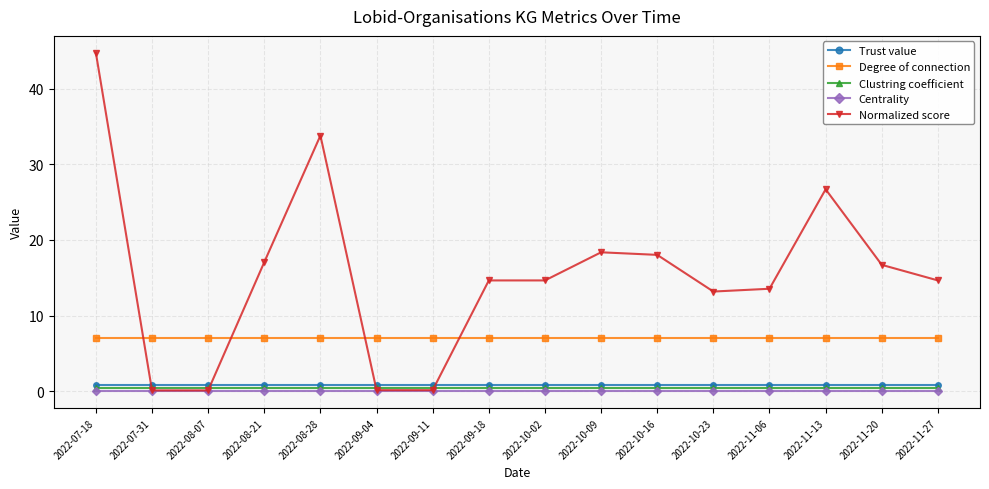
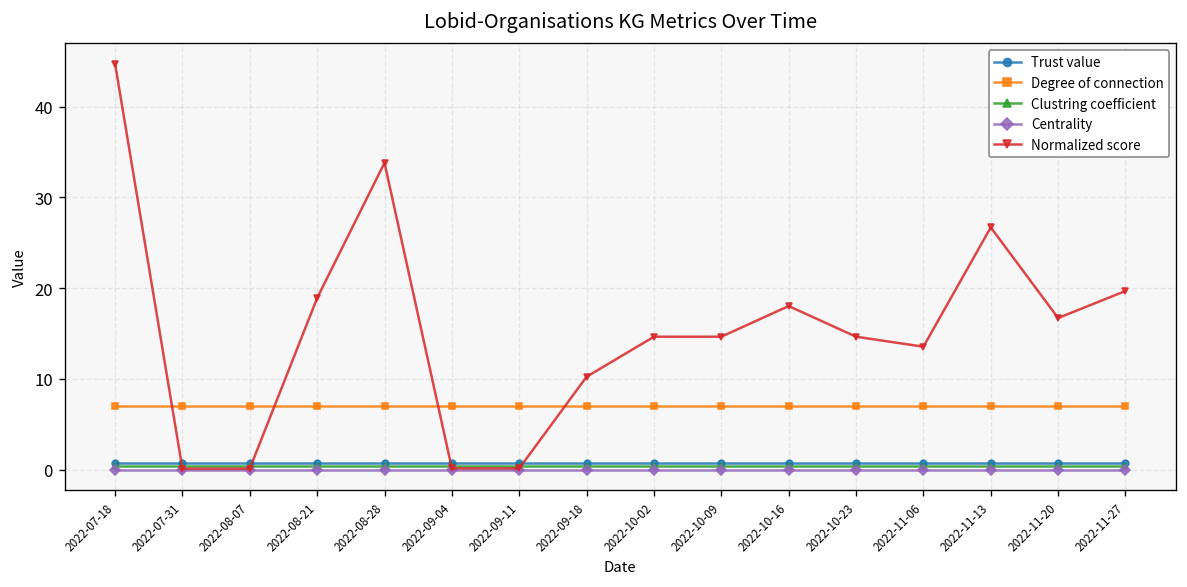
  {
    "Degree of connection": {
      "2022-07-18": 7,
      "2022-07-31": 7,
      "2022-08-07": 7,
      "2022-08-21": 7,
      "2022-08-28": 7,
      "2022-09-04": 7,
      "2022-09-11": 7,
      "2022-09-18": 7,
      "2022-10-02": 7,
      "2022-10-09": 7,
      "2022-10-16": 7,
      "2022-10-23": 7,
      "2022-11-06": 7,
      "2022-11-13": 7,
      "2022-11-20": 7,
      "2022-11-27": 7
    },
    "Centrality": {
      "2022-07-18": 0,
      "2022-08-21": 0,
      "2022-08-28": 0,
      "2022-09-18": 0,
      "2022-10-02": 0,
      "2022-10-09": 0,
      "2022-10-16": 0,
      "2022-10-23": 0,
      "2022-11-06": 0,
      "2022-11-13": 0,
      "2022-11-20": 0,
      "2022-11-27": 0
    },
    "Normalized score": {
      "2022-07-18": 45,
-     "2022-08-21": 17,
+     "2022-08-21": 19,
      "2022-08-28": 34,
-     "2022-09-18": 15,
+     "2022-09-18": 10,
      "2022-10-02": 15,
-     "2022-10-09": 18,
+     "2022-10-09": 15,
      "2022-10-16": 18,
-     "2022-10-23": 13,
+     "2022-10-23": 15,
      "2022-11-06": 14,
      "2022-11-13": 27,
      "2022-11-20": 17,
-     "2022-11-27": 15
+     "2022-11-27": 20
    }
  }
